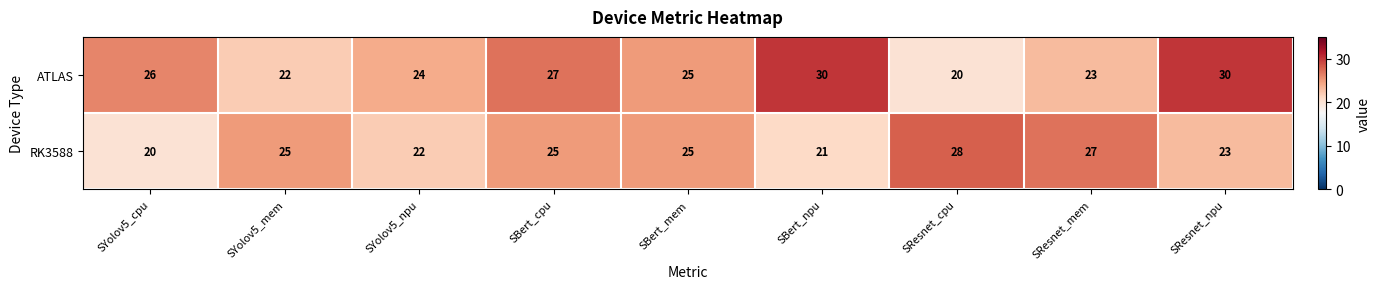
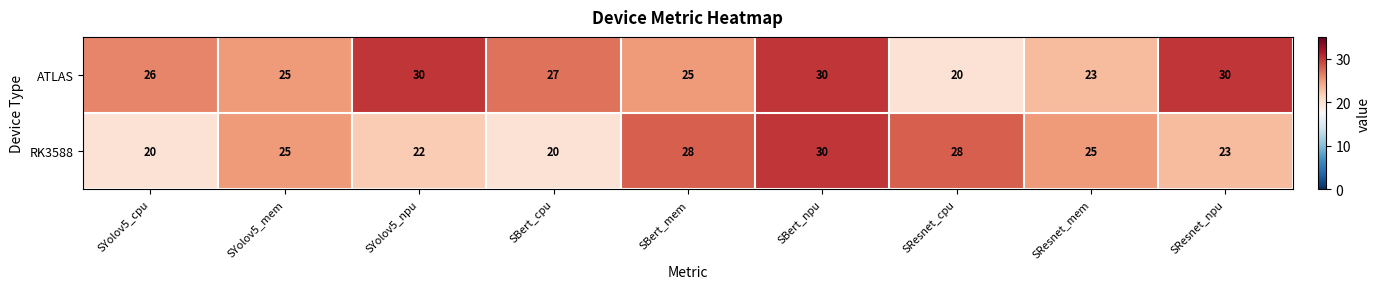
  {
    "ATLAS": {
      "SYolov5_cpu": 26,
-     "SYolov5_mem": 22,
-     "SYolov5_npu": 24,
+     "SYolov5_mem": 25,
+     "SYolov5_npu": 30,
      "SBert_cpu": 27,
      "SBert_mem": 25,
      "SBert_npu": 30,
      "SResnet_cpu": 20,
      "SResnet_mem": 23,
      "SResnet_npu": 30
    },
    "RK3588": {
      "SYolov5_cpu": 20,
      "SYolov5_mem": 25,
      "SYolov5_npu": 22,
-     "SBert_cpu": 25,
-     "SBert_mem": 25,
-     "SBert_npu": 21,
+     "SBert_cpu": 20,
+     "SBert_mem": 28,
+     "SBert_npu": 30,
      "SResnet_cpu": 28,
-     "SResnet_mem": 27,
+     "SResnet_mem": 25,
      "SResnet_npu": 23
    }
  }
